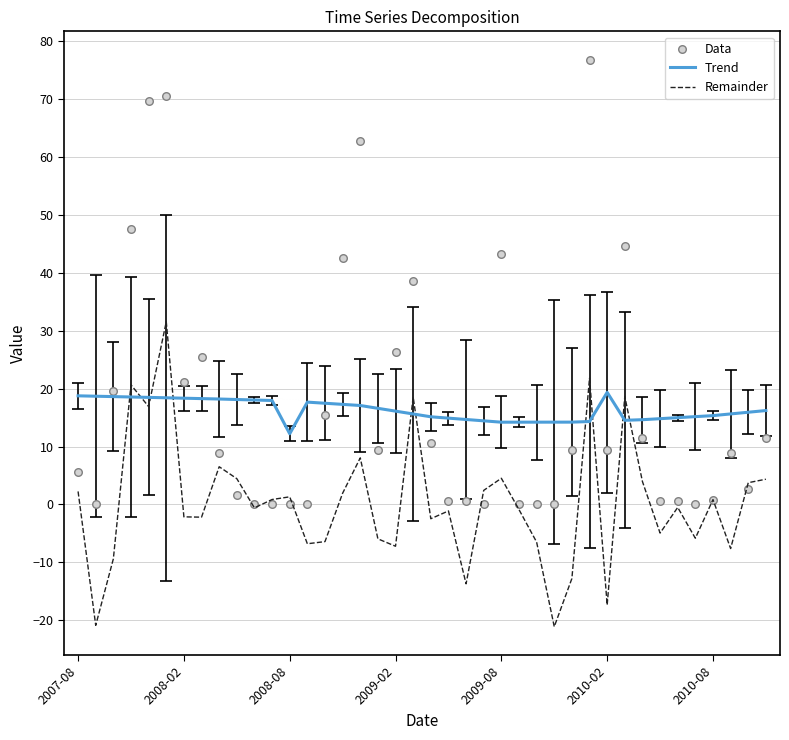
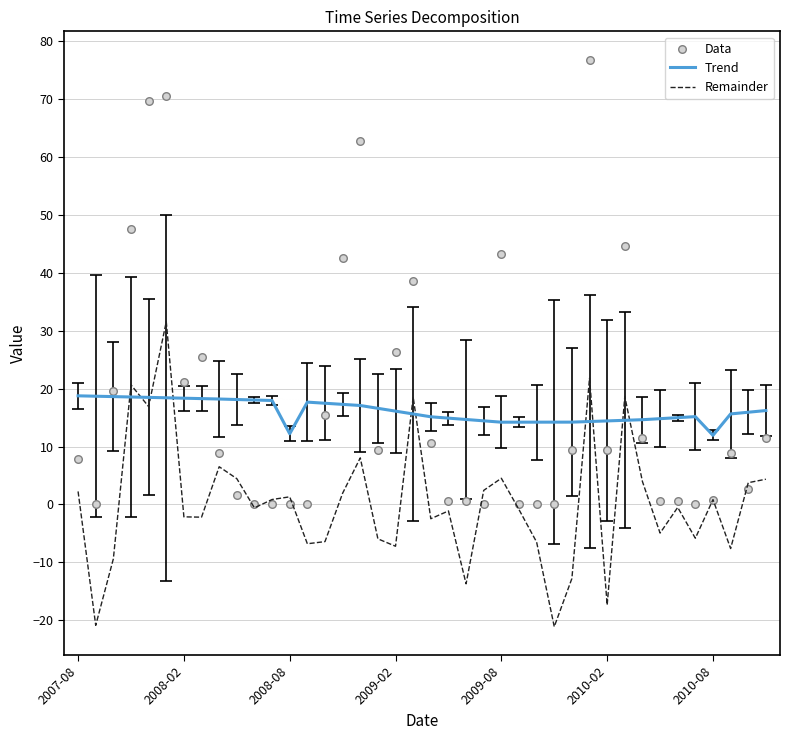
  {
    "Data": {
-     "2007-08": 6
+     "2007-08": 8
    },
    "Trend": {
      "2007-08": 19,
      "2008-02": 18,
      "2008-08": 12,
      "2009-02": 16,
      "2009-08": 14,
-     "2010-02": 19,
-     "2010-08": 15
+     "2010-02": 14,
+     "2010-08": 12
    },
    "Remainder": {
      "2007-08": 2,
      "2008-02": -2,
      "2008-08": 1,
      "2009-02": -7,
      "2009-08": 5,
      "2010-02": -17
    }
  }
